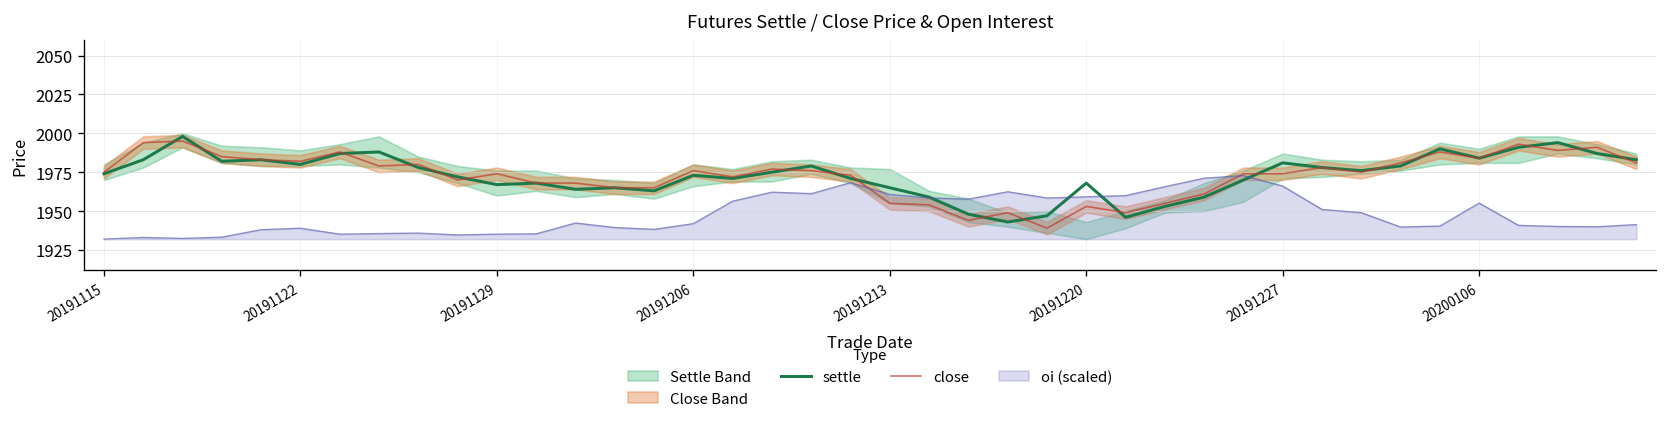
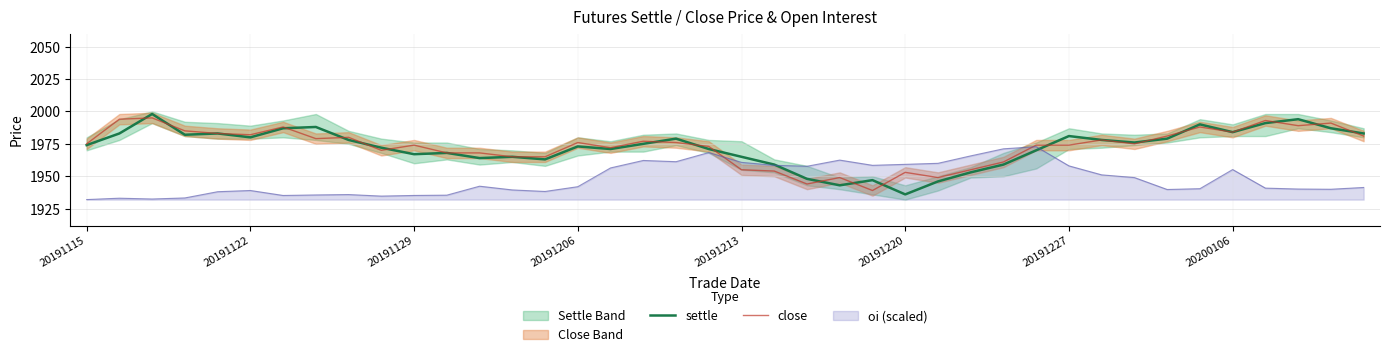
  {
    "settle": {
      "20191122": 1980,
      "20191129": 1967,
      "20191206": 1973,
      "20191213": 1965,
-     "20191220": 1968,
+     "20191220": 1936,
      "20191227": 1981
    },
    "close": {
      "20191122": 1982,
      "20191129": 1974,
      "20191206": 1976,
      "20191213": 1955,
      "20191220": 1953,
      "20191227": 1974
    },
    "oi (scaled)": {
      "20191115": 1932,
      "20191122": 1939,
      "20191129": 1935,
      "20191206": 1942,
      "20191220": 1959,
-     "20191227": 1966,
+     "20191227": 1958,
      "20200106": 1955
    }
  }
